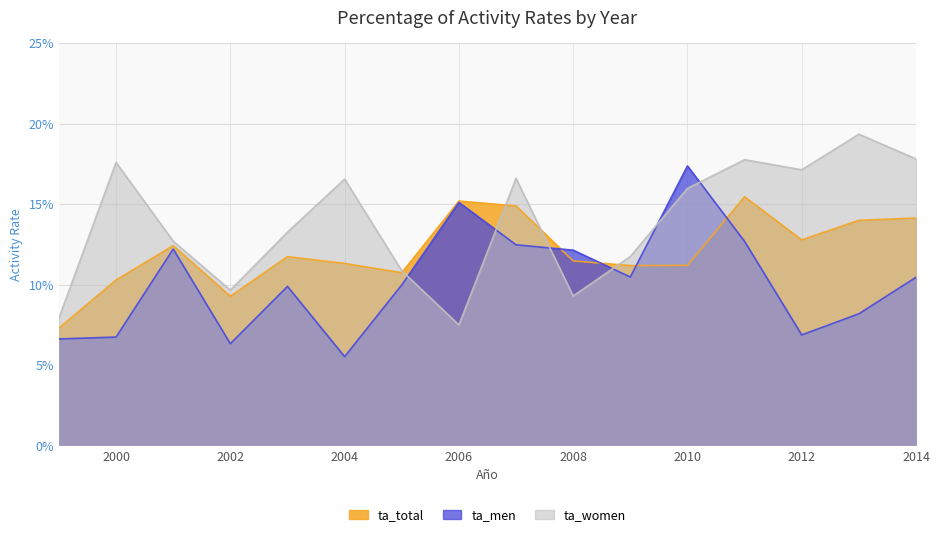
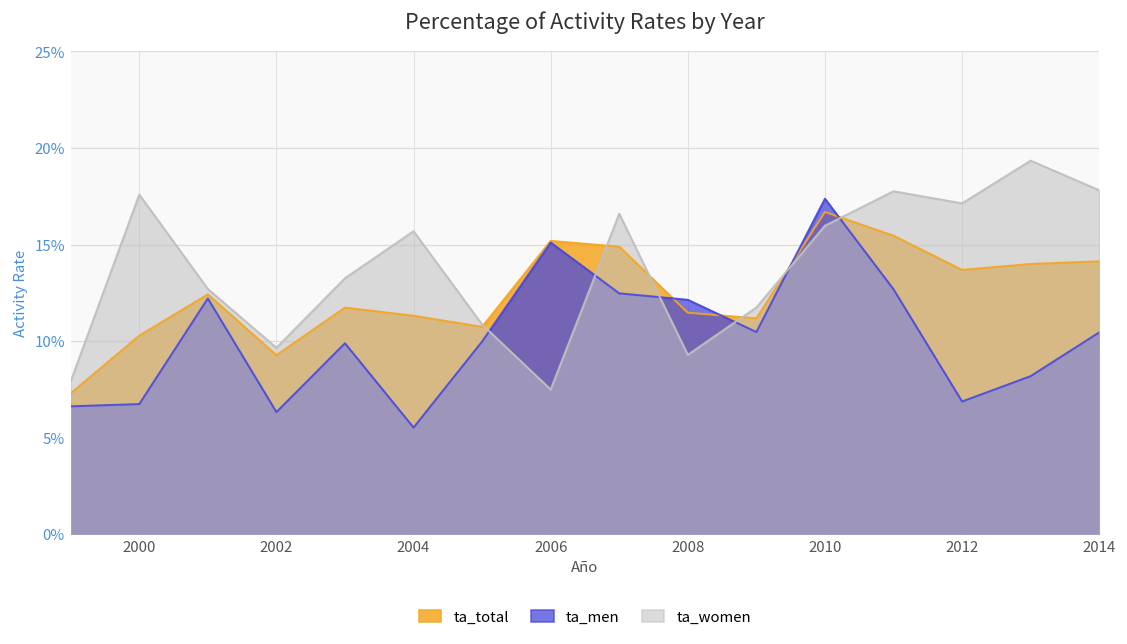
  {
    "ta_total": {
      "2000": "10.3%",
      "2002": "9.3%",
      "2004": "11.3%",
      "2008": "11.5%",
-     "2010": "11.2%",
-     "2012": "12.8%",
+     "2010": "16.7%",
+     "2012": "13.7%",
      "2014": "14.1%"
    },
    "ta_men": {
      "2000": "6.7%",
      "2002": "6.3%",
      "2004": "5.5%",
      "2008": "12.1%",
      "2010": "17.4%",
      "2012": "6.9%",
      "2014": "10.5%"
    },
    "ta_women": {
      "2000": "17.6%",
      "2002": "9.7%",
-     "2004": "16.6%",
+     "2004": "15.7%",
      "2006": "7.5%",
      "2008": "9.3%",
      "2010": "16.0%",
      "2012": "17.1%",
      "2014": "17.8%"
    }
  }
